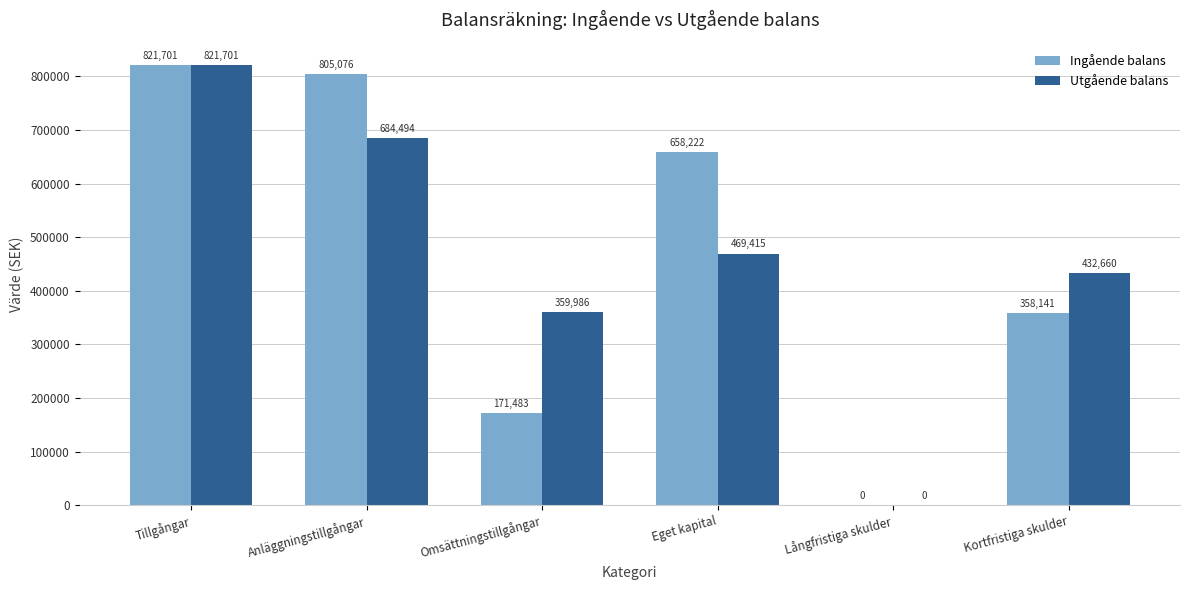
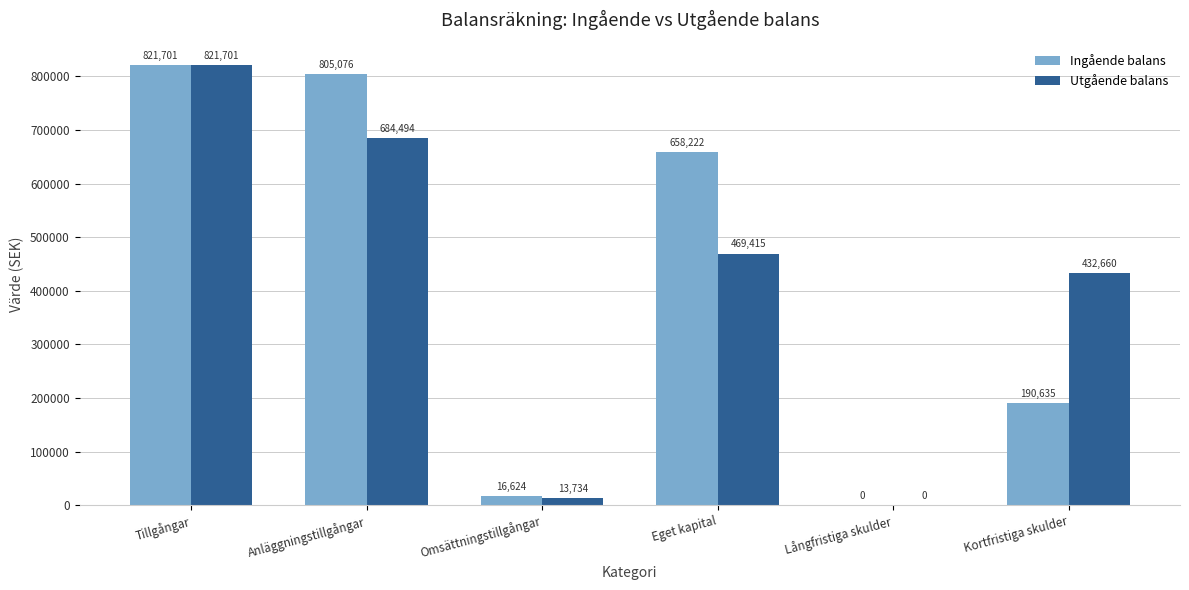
  {
    "Ingående balans": {
      "Tillgångar": "821,701",
      "Anläggningstillgångar": "805,076",
-     "Omsättningstillgångar": "171,483",
+     "Omsättningstillgångar": "16,624",
      "Eget kapital": "658,222",
      "Långfristiga skulder": "0",
-     "Kortfristiga skulder": "358,141"
+     "Kortfristiga skulder": "190,635"
    },
    "Utgående balans": {
      "Tillgångar": "821,701",
      "Anläggningstillgångar": "684,494",
-     "Omsättningstillgångar": "359,986",
+     "Omsättningstillgångar": "13,734",
      "Eget kapital": "469,415",
      "Långfristiga skulder": "0",
      "Kortfristiga skulder": "432,660"
    }
  }
